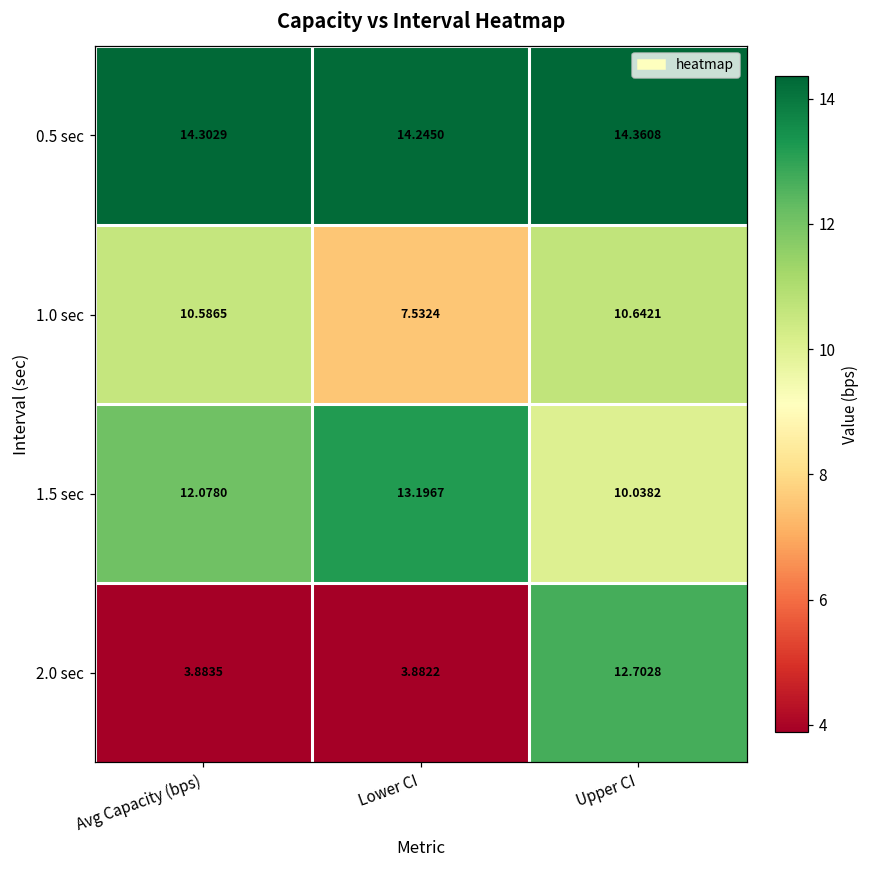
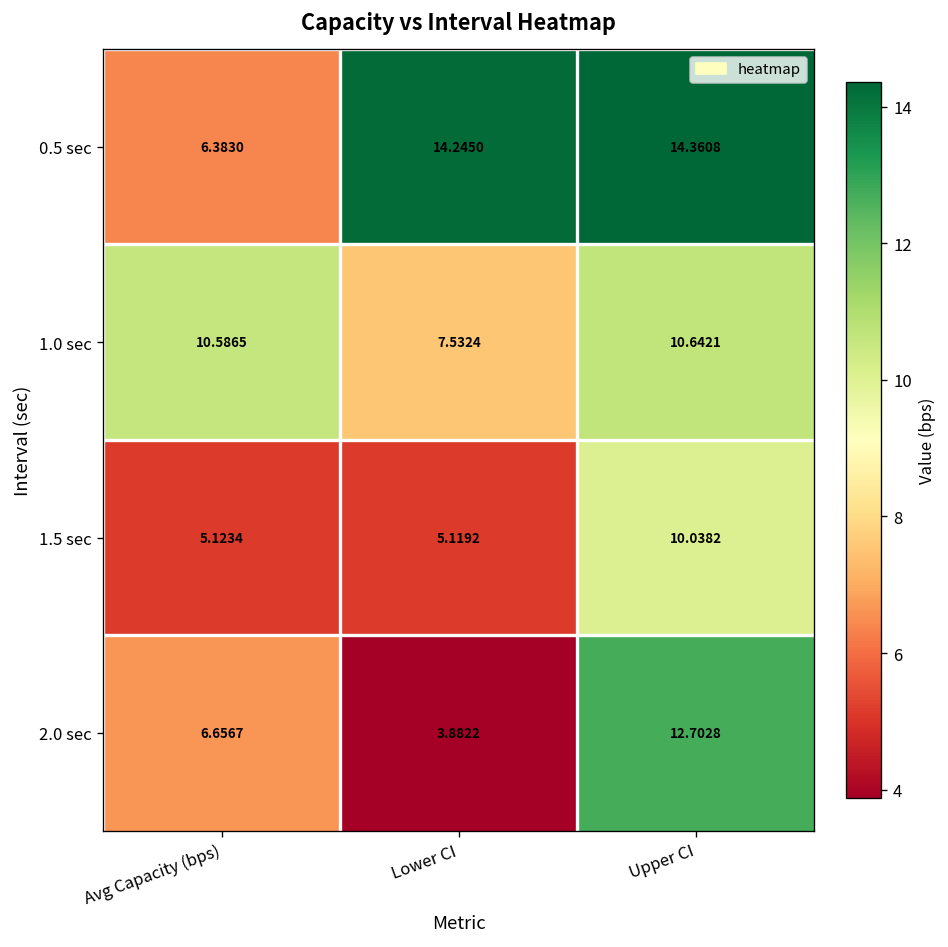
  {
    "0.5 sec": {
-     "Avg Capacity (bps)": 14.3029,
+     "Avg Capacity (bps)": 6.3830,
      "Lower CI": 14.2450,
      "Upper CI": 14.3608
    },
    "1.0 sec": {
      "Avg Capacity (bps)": 10.5865,
      "Lower CI": 7.5324,
      "Upper CI": 10.6421
    },
    "1.5 sec": {
-     "Avg Capacity (bps)": 12.0780,
-     "Lower CI": 13.1967,
+     "Avg Capacity (bps)": 5.1234,
+     "Lower CI": 5.1192,
      "Upper CI": 10.0382
    },
    "2.0 sec": {
-     "Avg Capacity (bps)": 3.8835,
+     "Avg Capacity (bps)": 6.6567,
      "Lower CI": 3.8822,
      "Upper CI": 12.7028
    }
  }
